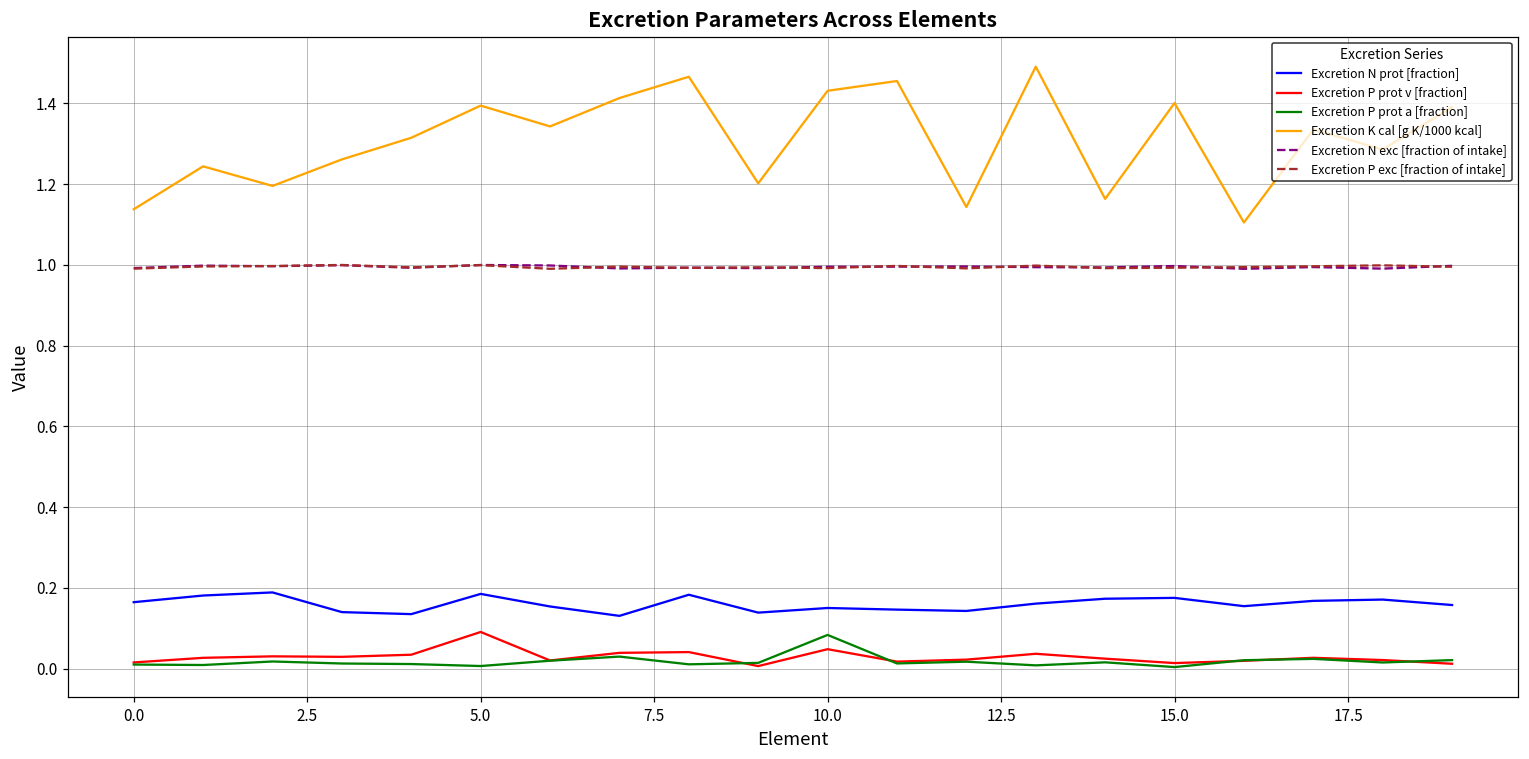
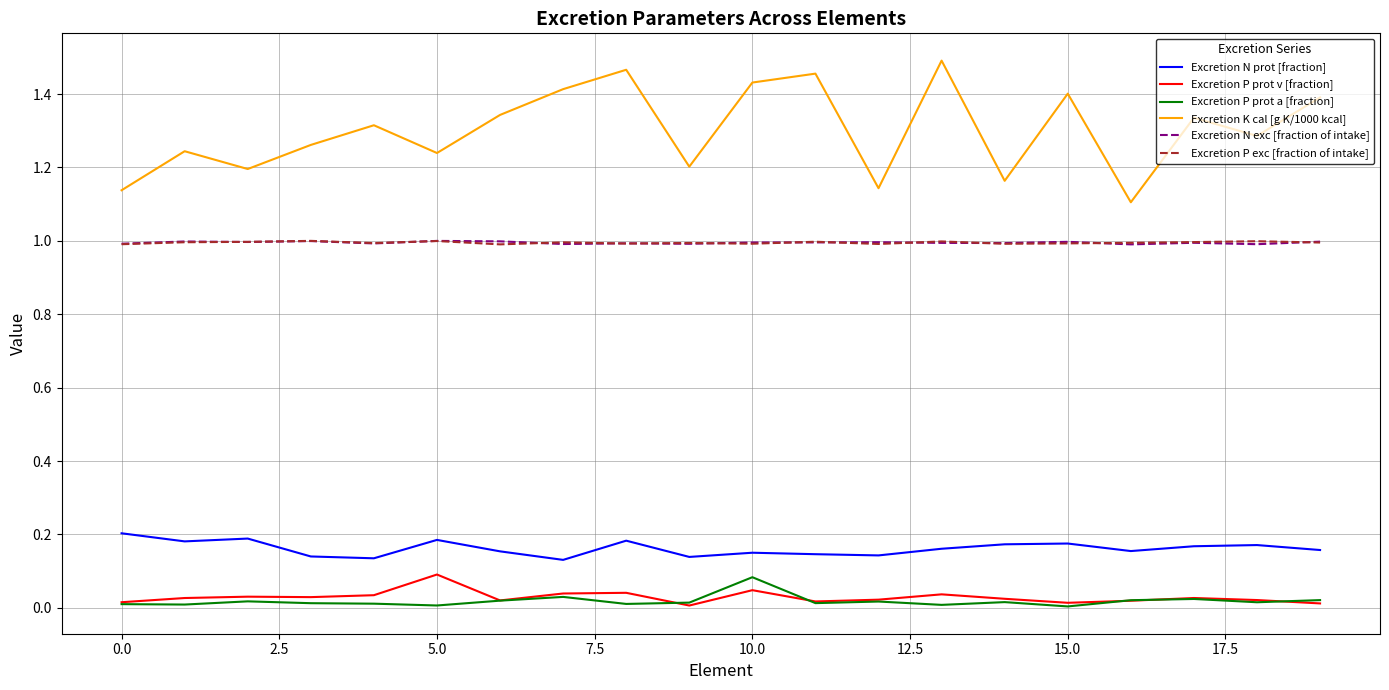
  {
    "Excretion N prot [fraction]": {
-     "0.0": 0.16,
+     "0.0": 0.20,
      "5.0": 0.18,
      "10.0": 0.15,
      "15.0": 0.18
    },
    "Excretion P prot v [fraction]": {
      "5.0": 0.09,
      "10.0": 0.05,
      "15.0": 0.01
    },
    "Excretion P prot a [fraction]": {
      "5.0": 0.01,
      "10.0": 0.08,
      "15.0": 0.00
    },
    "Excretion K cal [g K/1000 kcal]": {
      "0.0": 1.14,
-     "5.0": 1.39,
+     "5.0": 1.24,
      "10.0": 1.43,
      "15.0": 1.40
    }
  }
